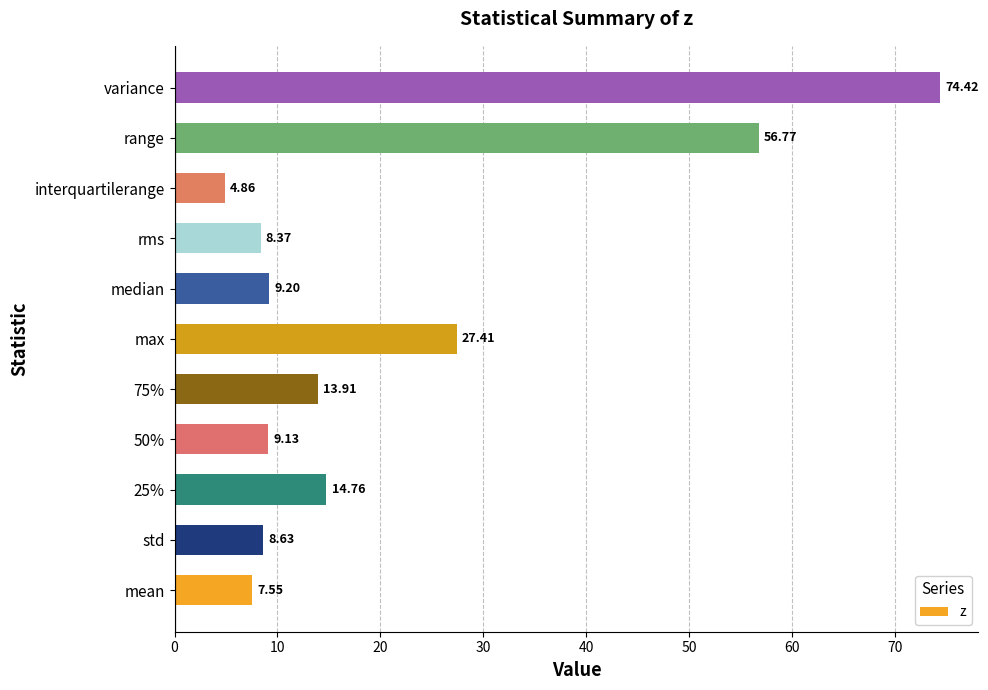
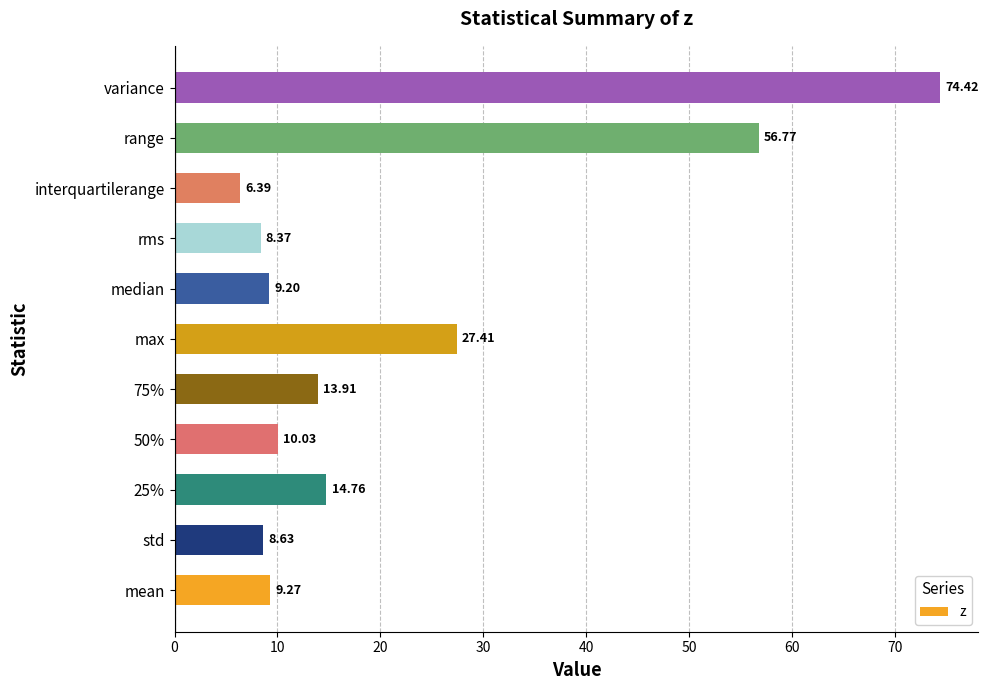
  {
    "variance": 74.42,
    "range": 56.77,
-   "interquartilerange": 4.86,
+   "interquartilerange": 6.39,
    "rms": 8.37,
    "median": 9.20,
    "max": 27.41,
    "75%": 13.91,
-   "50%": 9.13,
+   "50%": 10.03,
    "25%": 14.76,
    "std": 8.63,
-   "mean": 7.55
+   "mean": 9.27
  }
